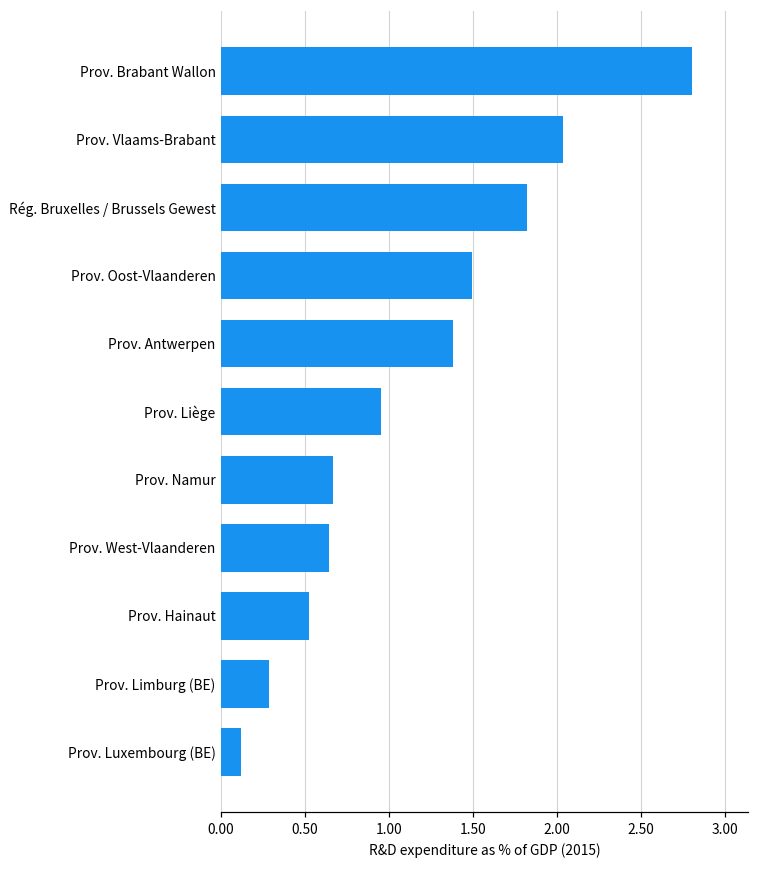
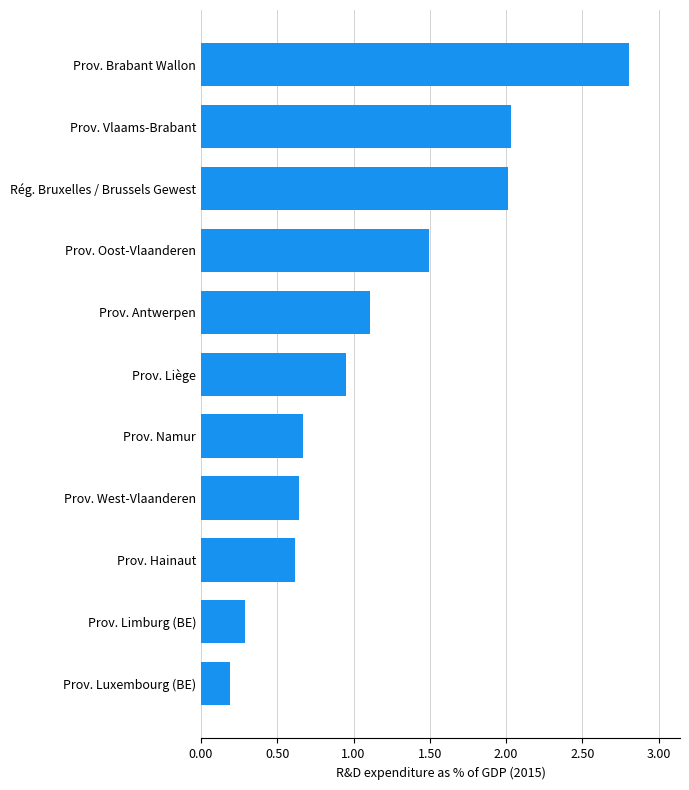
  {
    "Prov. Brabant Wallon": 2.80,
    "Prov. Vlaams-Brabant": 2.04,
-   "Rég. Bruxelles / Brussels Gewest": 1.82,
+   "Rég. Bruxelles / Brussels Gewest": 2.01,
    "Prov. Oost-Vlaanderen": 1.49,
-   "Prov. Antwerpen": 1.38,
+   "Prov. Antwerpen": 1.10,
    "Prov. Liège": 0.95,
    "Prov. Namur": 0.67,
    "Prov. West-Vlaanderen": 0.64,
-   "Prov. Hainaut": 0.53,
+   "Prov. Hainaut": 0.62,
    "Prov. Limburg (BE)": 0.29,
-   "Prov. Luxembourg (BE)": 0.12
+   "Prov. Luxembourg (BE)": 0.19
  }
